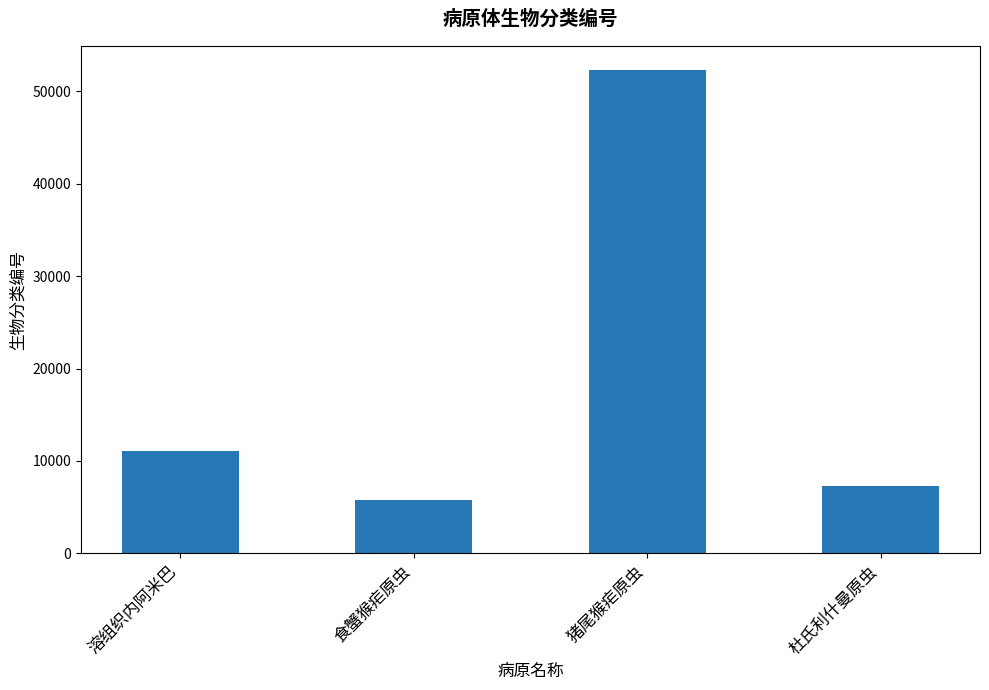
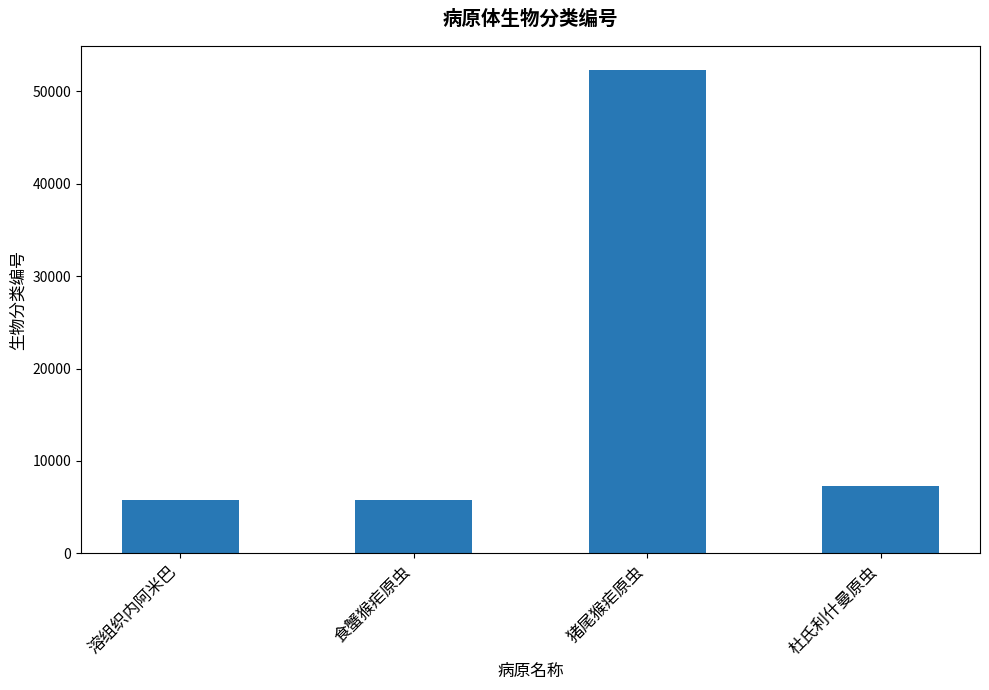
  {
-   "溶组织内阿米巴": 11000,
+   "溶组织内阿米巴": 6000,
    "食蟹猴疟原虫": 6000,
    "猪尾猴疟原虫": 52000,
    "杜氏利什曼原虫": 7000
  }
